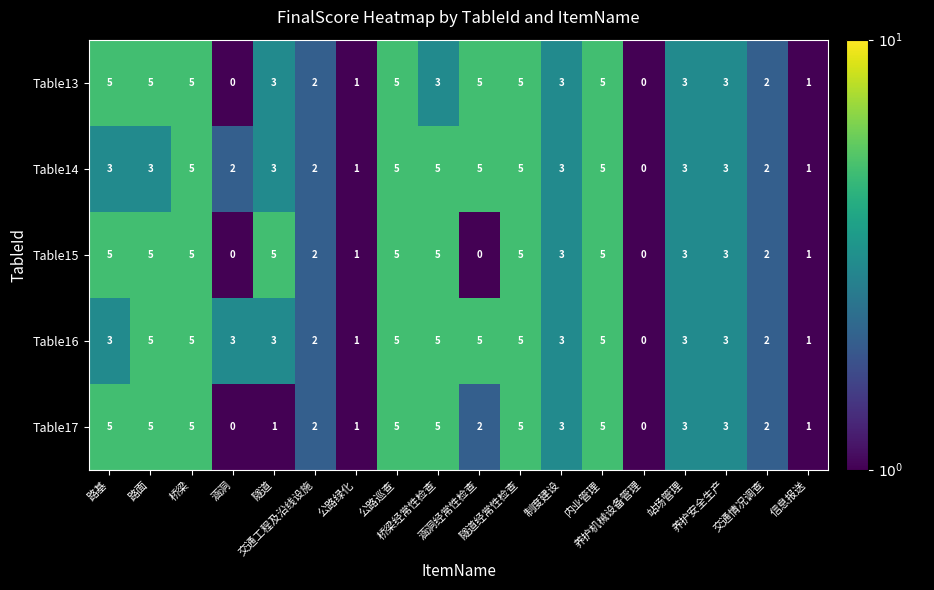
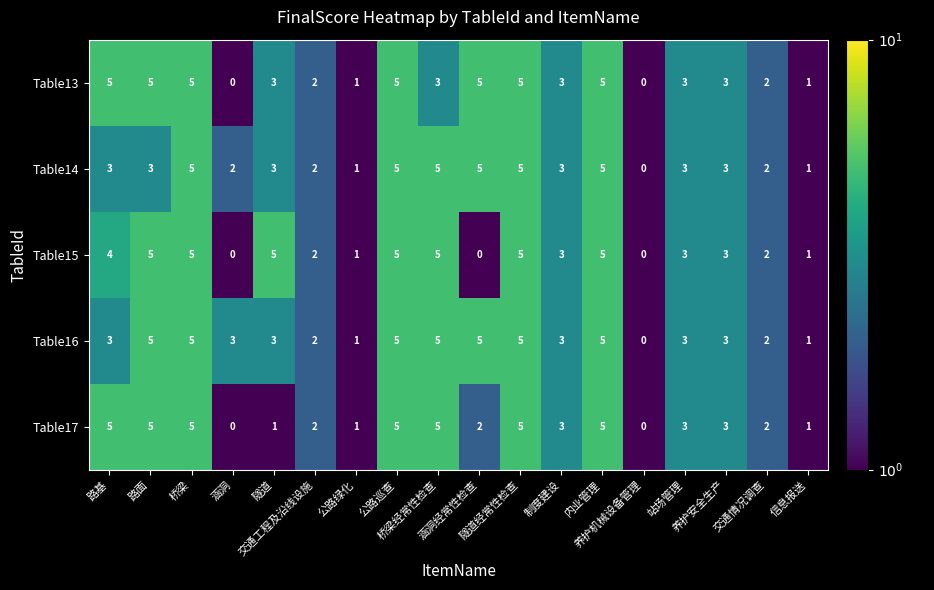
  {
    "Table13": {
      "路基": 5,
      "路面": 5,
      "桥梁": 5,
      "涵洞": 0,
      "隧道": 3,
      "交通工程及沿线设施": 2,
      "公路绿化": 1,
      "公路巡查": 5,
      "桥梁经常性检查": 3,
      "涵洞经常性检查": 5,
      "隧道经常性检查": 5,
      "制度建设": 3,
      "内业管理": 5,
      "养护机械设备管理": 0,
      "站场管理": 3,
      "养护安全生产": 3,
      "交通情况调查": 2,
      "信息报送": 1
    },
    "Table14": {
      "路基": 3,
      "路面": 3,
      "桥梁": 5,
      "涵洞": 2,
      "隧道": 3,
      "交通工程及沿线设施": 2,
      "公路绿化": 1,
      "公路巡查": 5,
      "桥梁经常性检查": 5,
      "涵洞经常性检查": 5,
      "隧道经常性检查": 5,
      "制度建设": 3,
      "内业管理": 5,
      "养护机械设备管理": 0,
      "站场管理": 3,
      "养护安全生产": 3,
      "交通情况调查": 2,
      "信息报送": 1
    },
    "Table15": {
-     "路基": 5,
+     "路基": 4,
      "路面": 5,
      "桥梁": 5,
      "涵洞": 0,
      "隧道": 5,
      "交通工程及沿线设施": 2,
      "公路绿化": 1,
      "公路巡查": 5,
      "桥梁经常性检查": 5,
      "涵洞经常性检查": 0,
      "隧道经常性检查": 5,
      "制度建设": 3,
      "内业管理": 5,
      "养护机械设备管理": 0,
      "站场管理": 3,
      "养护安全生产": 3,
      "交通情况调查": 2,
      "信息报送": 1
    },
    "Table16": {
      "路基": 3,
      "路面": 5,
      "桥梁": 5,
      "涵洞": 3,
      "隧道": 3,
      "交通工程及沿线设施": 2,
      "公路绿化": 1,
      "公路巡查": 5,
      "桥梁经常性检查": 5,
      "涵洞经常性检查": 5,
      "隧道经常性检查": 5,
      "制度建设": 3,
      "内业管理": 5,
      "养护机械设备管理": 0,
      "站场管理": 3,
      "养护安全生产": 3,
      "交通情况调查": 2,
      "信息报送": 1
    },
    "Table17": {
      "路基": 5,
      "路面": 5,
      "桥梁": 5,
      "涵洞": 0,
      "隧道": 1,
      "交通工程及沿线设施": 2,
      "公路绿化": 1,
      "公路巡查": 5,
      "桥梁经常性检查": 5,
      "涵洞经常性检查": 2,
      "隧道经常性检查": 5,
      "制度建设": 3,
      "内业管理": 5,
      "养护机械设备管理": 0,
      "站场管理": 3,
      "养护安全生产": 3,
      "交通情况调查": 2,
      "信息报送": 1
    }
  }
